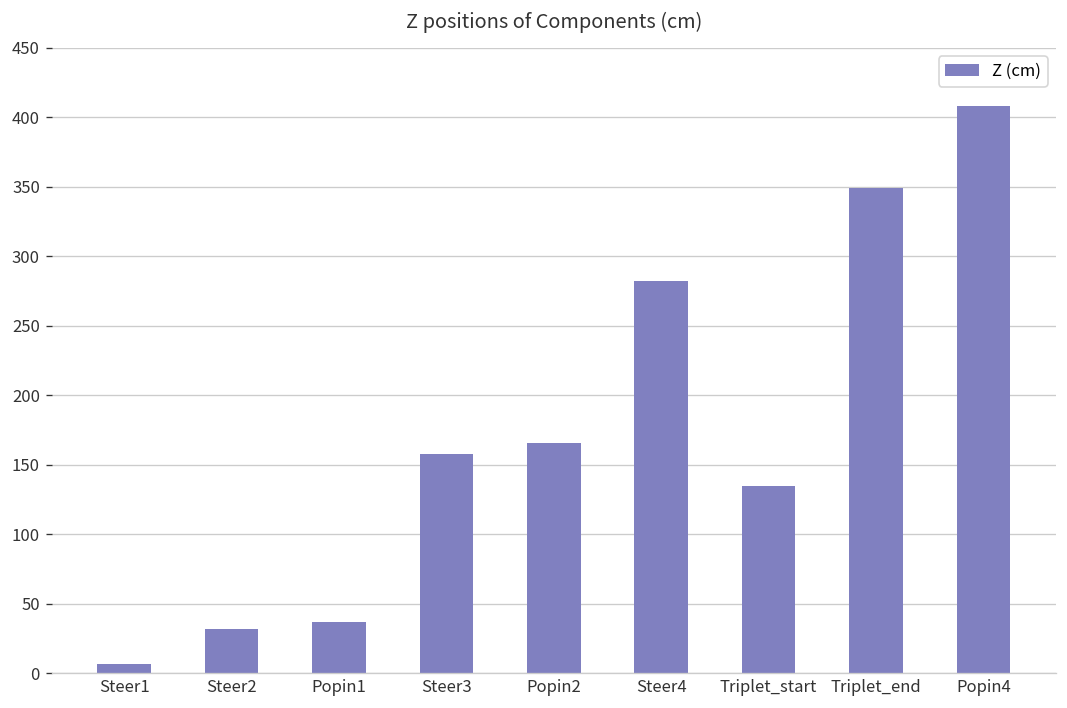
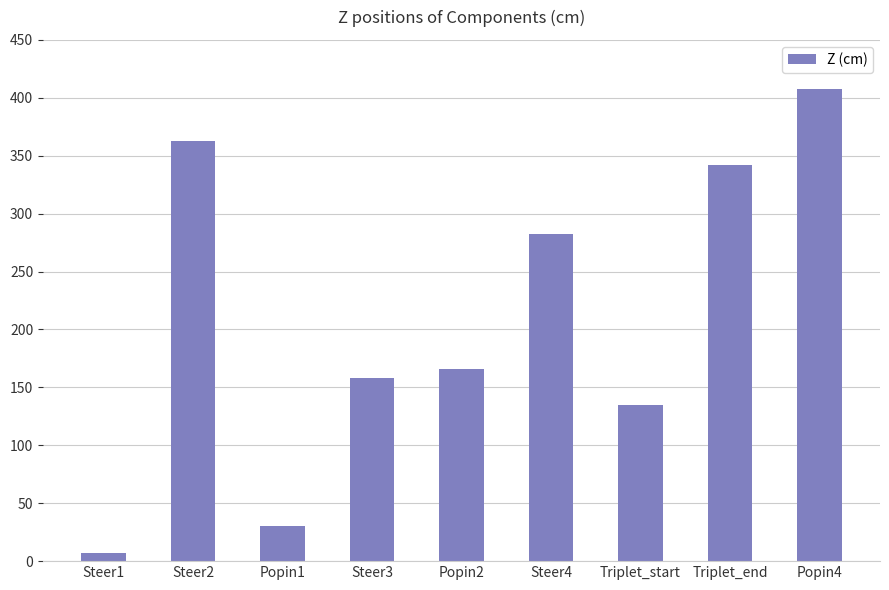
  {
    "Steer1": 7,
-   "Steer2": 32,
-   "Popin1": 37,
+   "Steer2": 363,
+   "Popin1": 30,
    "Steer3": 158,
    "Popin2": 166,
    "Steer4": 282,
    "Triplet_start": 135,
-   "Triplet_end": 349,
+   "Triplet_end": 342,
    "Popin4": 408
  }
